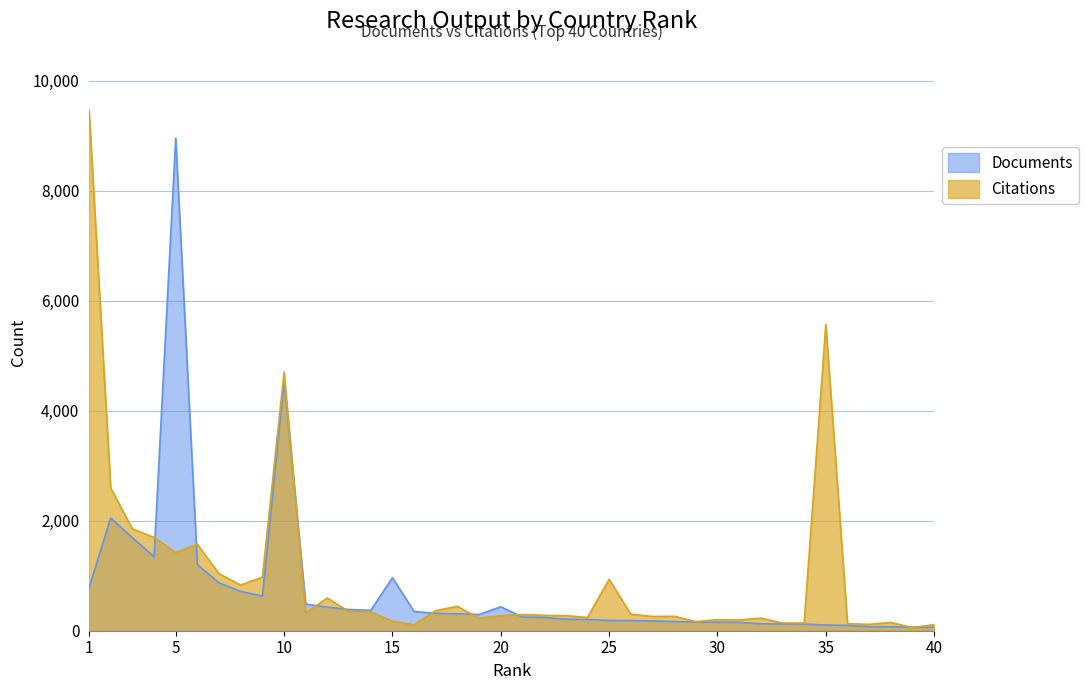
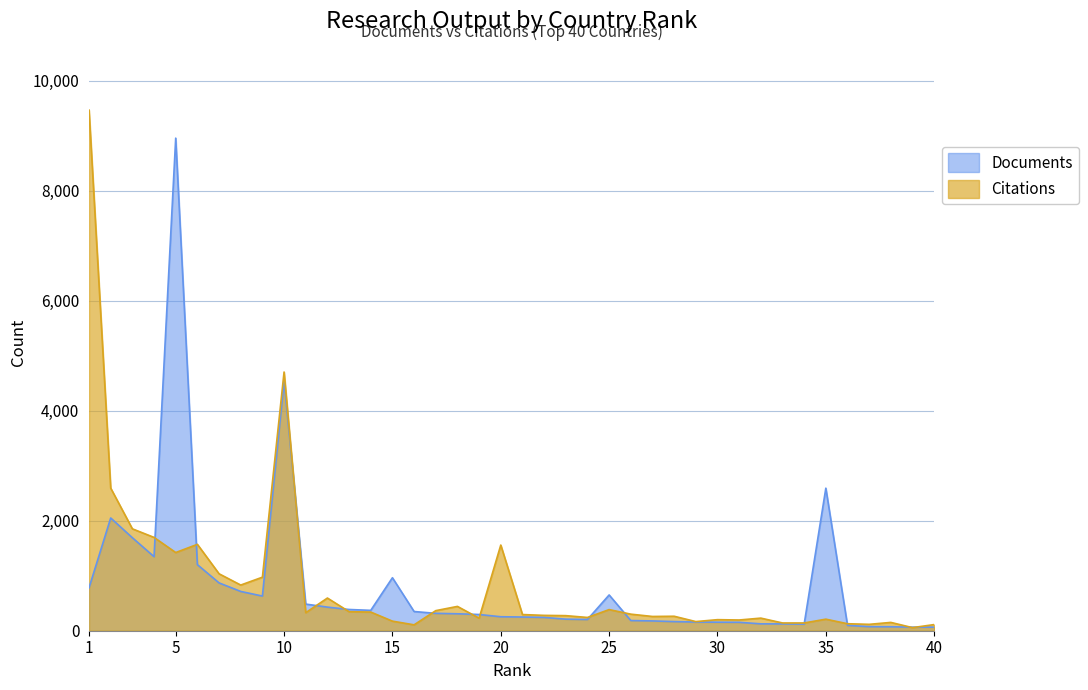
  {
    "Documents": {
      "1": "800",
      "5": "9,000",
      "10": "4,500",
      "15": "1,000",
-     "20": "400",
-     "25": "200",
-     "35": "100"
+     "20": "300",
+     "25": "700",
+     "35": "2,600"
    },
    "Citations": {
      "1": "9,500",
      "5": "1,400",
      "10": "4,700",
      "15": "200",
-     "20": "300",
-     "25": "900",
-     "35": "5,600"
+     "20": "1,600",
+     "25": "400",
+     "35": "200"
    }
  }
